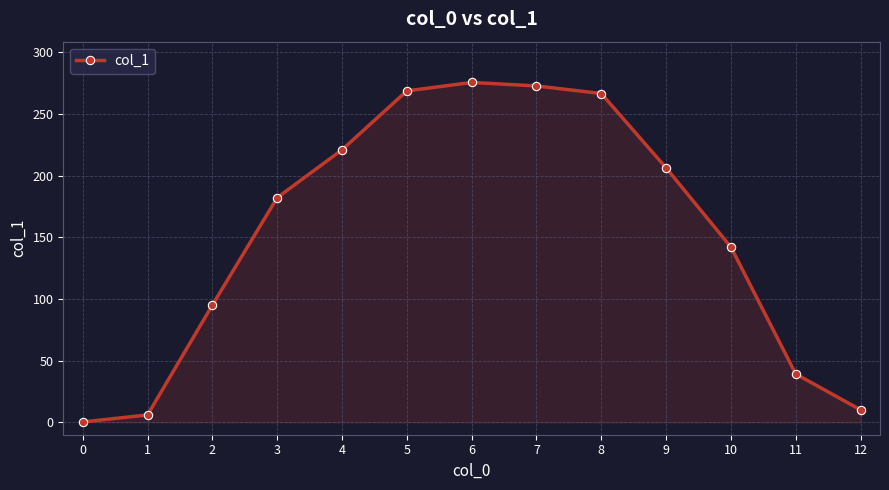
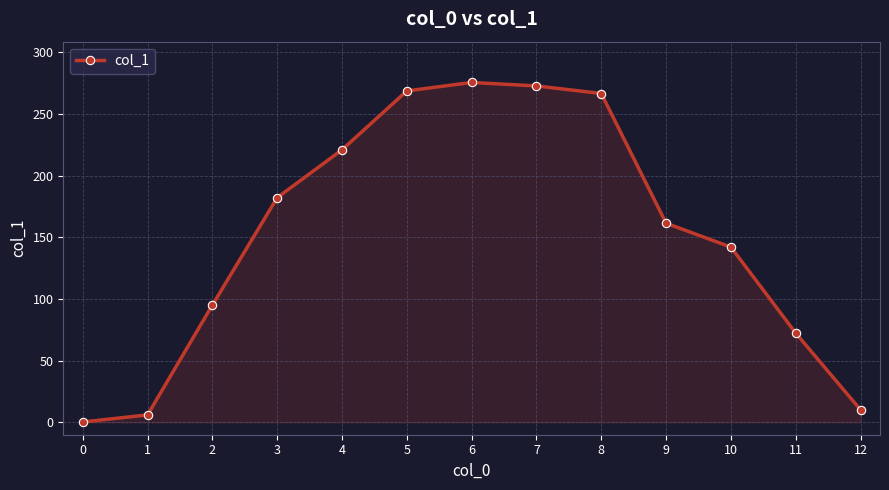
  {
    "0": 0,
    "1": 6,
    "2": 95,
    "3": 182,
    "4": 221,
    "5": 269,
    "6": 275,
    "7": 273,
    "8": 267,
-   "9": 206,
+   "9": 161,
    "10": 142,
-   "11": 39,
+   "11": 72,
    "12": 10
  }
